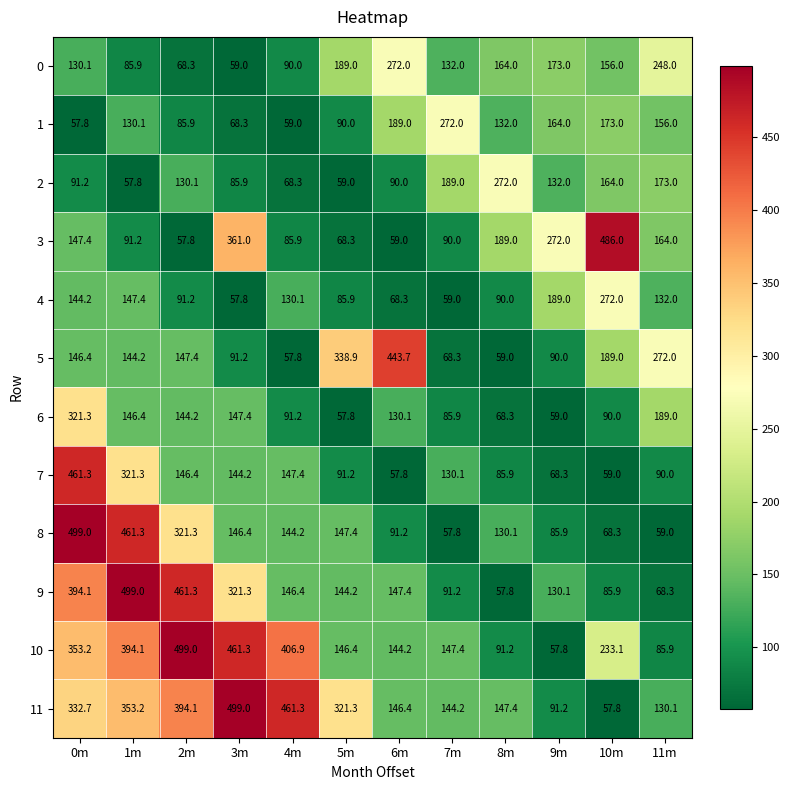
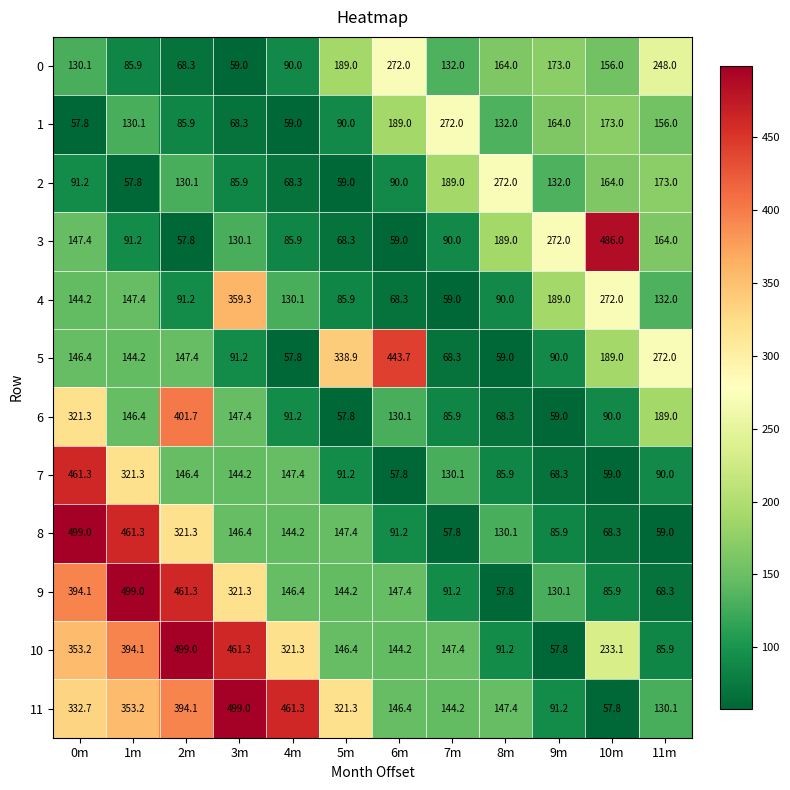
  {
    "0": {
      "0m": 130.1,
      "1m": 85.9,
      "2m": 68.3,
      "3m": 59.0,
      "4m": 90.0,
      "5m": 189.0,
      "6m": 272.0,
      "7m": 132.0,
      "8m": 164.0,
      "9m": 173.0,
      "10m": 156.0,
      "11m": 248.0
    },
    "1": {
      "0m": 57.8,
      "1m": 130.1,
      "2m": 85.9,
      "3m": 68.3,
      "4m": 59.0,
      "5m": 90.0,
      "6m": 189.0,
      "7m": 272.0,
      "8m": 132.0,
      "9m": 164.0,
      "10m": 173.0,
      "11m": 156.0
    },
    "2": {
      "0m": 91.2,
      "1m": 57.8,
      "2m": 130.1,
      "3m": 85.9,
      "4m": 68.3,
      "5m": 59.0,
      "6m": 90.0,
      "7m": 189.0,
      "8m": 272.0,
      "9m": 132.0,
      "10m": 164.0,
      "11m": 173.0
    },
    "3": {
      "0m": 147.4,
      "1m": 91.2,
      "2m": 57.8,
-     "3m": 361.0,
+     "3m": 130.1,
      "4m": 85.9,
      "5m": 68.3,
      "6m": 59.0,
      "7m": 90.0,
      "8m": 189.0,
      "9m": 272.0,
      "10m": 486.0,
      "11m": 164.0
    },
    "4": {
      "0m": 144.2,
      "1m": 147.4,
      "2m": 91.2,
-     "3m": 57.8,
+     "3m": 359.3,
      "4m": 130.1,
      "5m": 85.9,
      "6m": 68.3,
      "7m": 59.0,
      "8m": 90.0,
      "9m": 189.0,
      "10m": 272.0,
      "11m": 132.0
    },
    "5": {
      "0m": 146.4,
      "1m": 144.2,
      "2m": 147.4,
      "3m": 91.2,
      "4m": 57.8,
      "5m": 338.9,
      "6m": 443.7,
      "7m": 68.3,
      "8m": 59.0,
      "9m": 90.0,
      "10m": 189.0,
      "11m": 272.0
    },
    "6": {
      "0m": 321.3,
      "1m": 146.4,
-     "2m": 144.2,
+     "2m": 401.7,
      "3m": 147.4,
      "4m": 91.2,
      "5m": 57.8,
      "6m": 130.1,
      "7m": 85.9,
      "8m": 68.3,
      "9m": 59.0,
      "10m": 90.0,
      "11m": 189.0
    },
    "7": {
      "0m": 461.3,
      "1m": 321.3,
      "2m": 146.4,
      "3m": 144.2,
      "4m": 147.4,
      "5m": 91.2,
      "6m": 57.8,
      "7m": 130.1,
      "8m": 85.9,
      "9m": 68.3,
      "10m": 59.0,
      "11m": 90.0
    },
    "8": {
      "0m": 499.0,
      "1m": 461.3,
      "2m": 321.3,
      "3m": 146.4,
      "4m": 144.2,
      "5m": 147.4,
      "6m": 91.2,
      "7m": 57.8,
      "8m": 130.1,
      "9m": 85.9,
      "10m": 68.3,
      "11m": 59.0
    },
    "9": {
      "0m": 394.1,
      "1m": 499.0,
      "2m": 461.3,
      "3m": 321.3,
      "4m": 146.4,
      "5m": 144.2,
      "6m": 147.4,
      "7m": 91.2,
      "8m": 57.8,
      "9m": 130.1,
      "10m": 85.9,
      "11m": 68.3
    },
    "10": {
      "0m": 353.2,
      "1m": 394.1,
      "2m": 499.0,
      "3m": 461.3,
-     "4m": 406.9,
+     "4m": 321.3,
      "5m": 146.4,
      "6m": 144.2,
      "7m": 147.4,
      "8m": 91.2,
      "9m": 57.8,
      "10m": 233.1,
      "11m": 85.9
    },
    "11": {
      "0m": 332.7,
      "1m": 353.2,
      "2m": 394.1,
      "3m": 499.0,
      "4m": 461.3,
      "5m": 321.3,
      "6m": 146.4,
      "7m": 144.2,
      "8m": 147.4,
      "9m": 91.2,
      "10m": 57.8,
      "11m": 130.1
    }
  }
